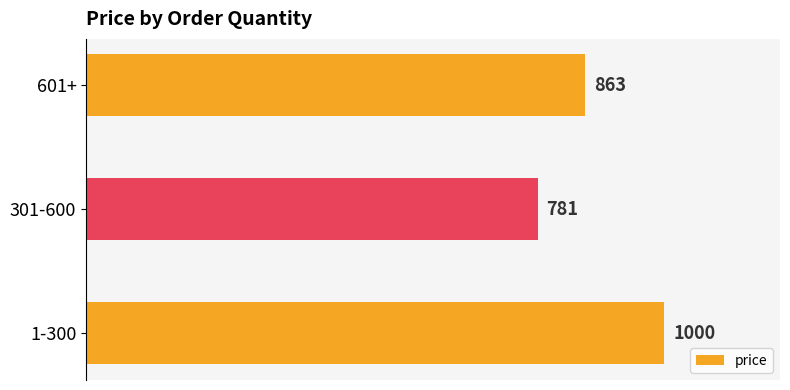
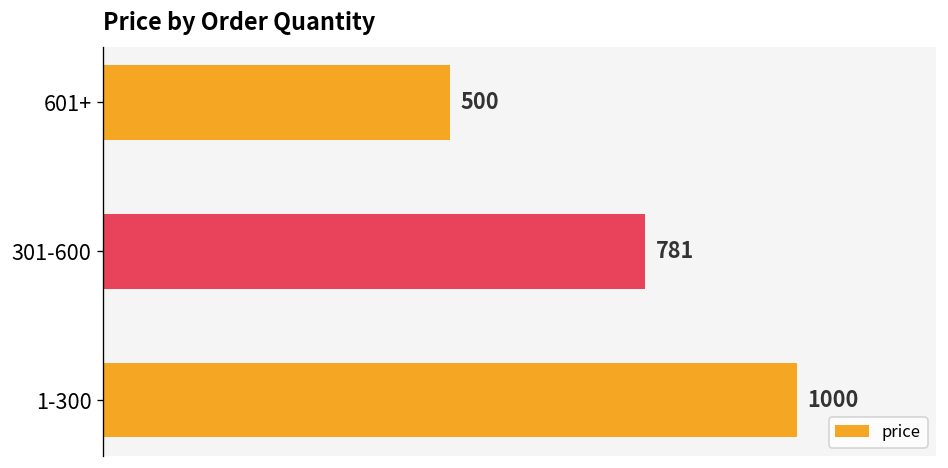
  {
-   "601+": 863,
+   "601+": 500,
    "301-600": 781,
    "1-300": 1000
  }
